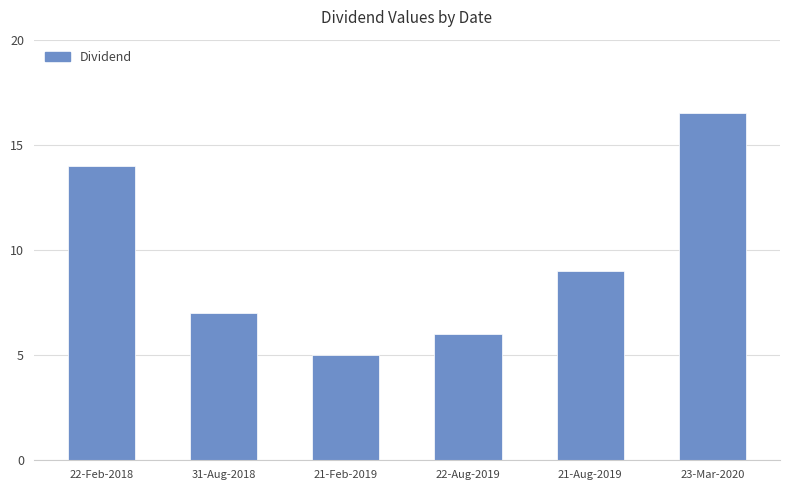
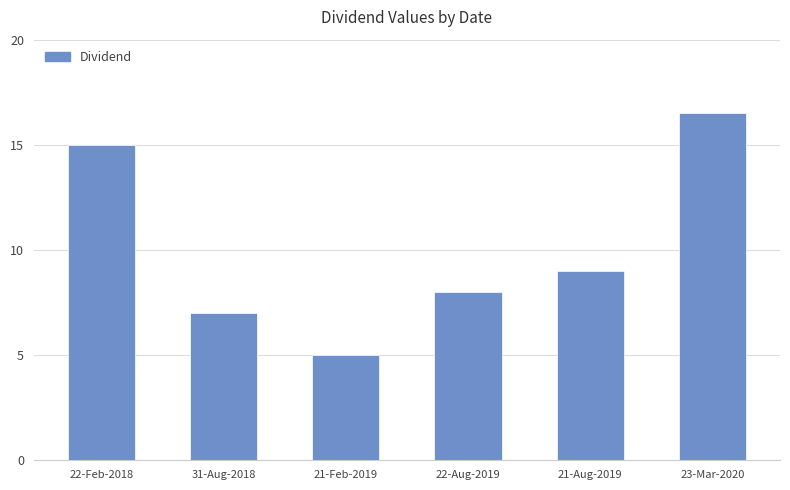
  {
-   "22-Feb-2018": 14,
+   "22-Feb-2018": 15,
    "31-Aug-2018": 7,
    "21-Feb-2019": 5,
-   "22-Aug-2019": 6,
+   "22-Aug-2019": 8,
    "21-Aug-2019": 9,
    "23-Mar-2020": 16.5
  }
